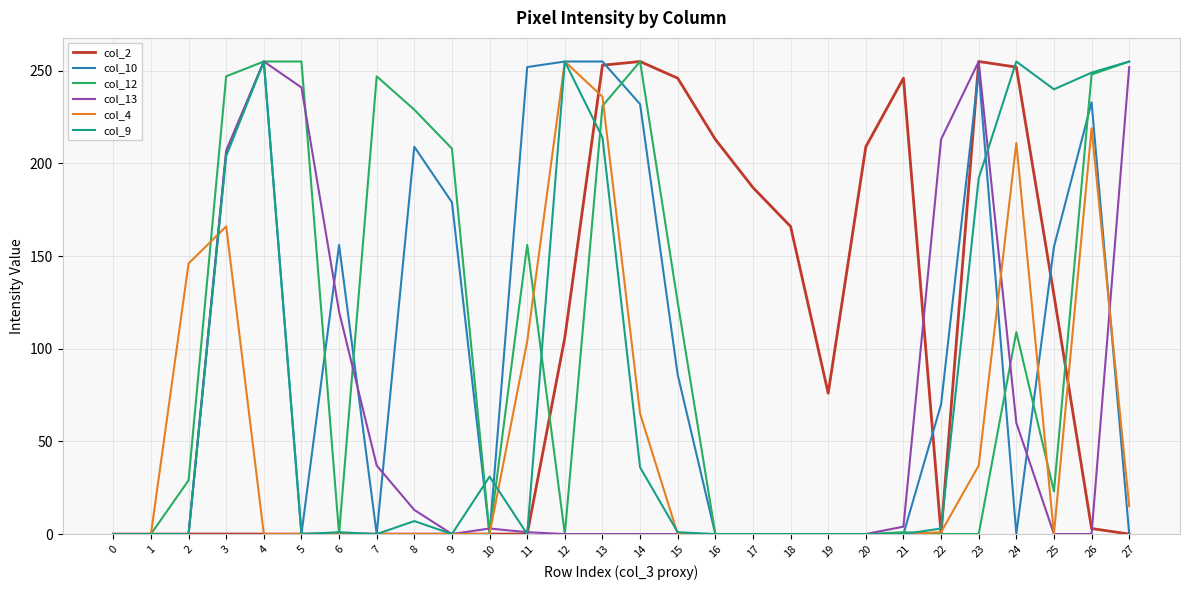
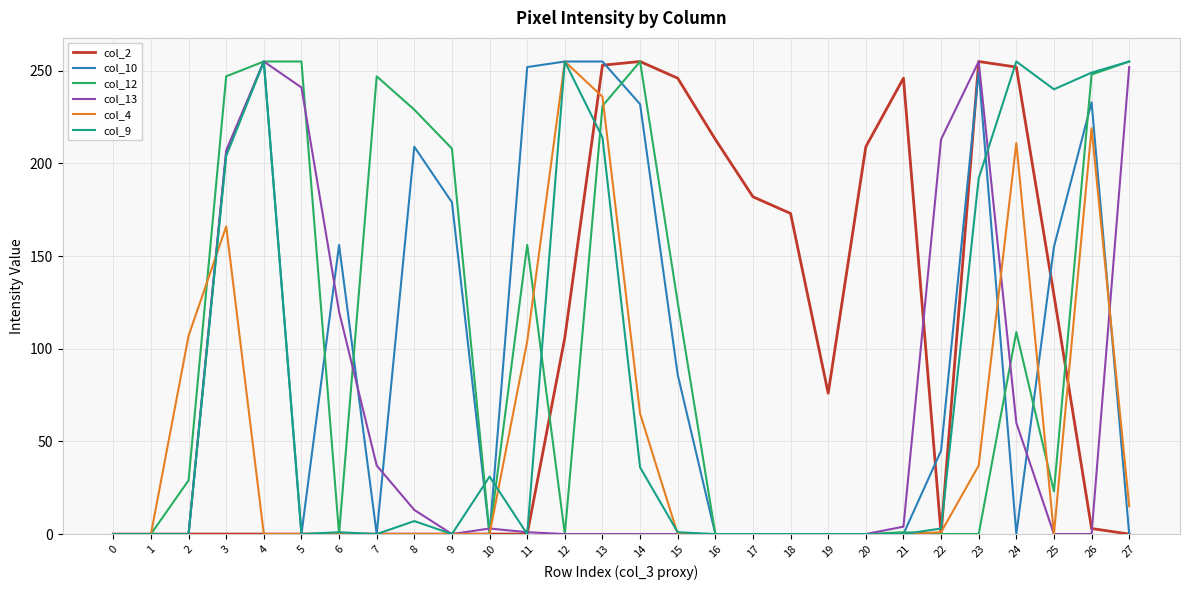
  {
    "col_2": {
      "3": 0,
      "12": 106,
      "13": 253,
      "15": 246,
      "16": 213,
-     "17": 187,
-     "18": 166,
+     "17": 182,
+     "18": 173,
      "19": 76,
      "20": 209,
      "21": 246,
      "24": 252,
      "25": 129,
      "26": 3
    },
    "col_10": {
      "6": 156,
      "8": 209,
      "9": 179,
      "11": 252,
      "13": 255,
      "14": 232,
      "15": 86,
-     "22": 70,
+     "22": 45,
      "23": 250,
      "24": 0,
      "25": 155,
      "26": 233
    },
    "col_13": {
      "5": 241,
      "6": 120,
      "7": 37,
      "8": 13,
      "10": 3,
      "13": 0,
      "14": 0,
      "21": 4,
      "22": 213,
      "24": 60,
      "26": 0,
      "27": 252
    },
    "col_4": {
-     "2": 146,
+     "2": 107,
      "3": 166,
      "11": 104,
      "13": 236,
      "14": 65,
      "23": 37,
      "24": 211,
      "26": 219,
      "27": 15
    }
  }
